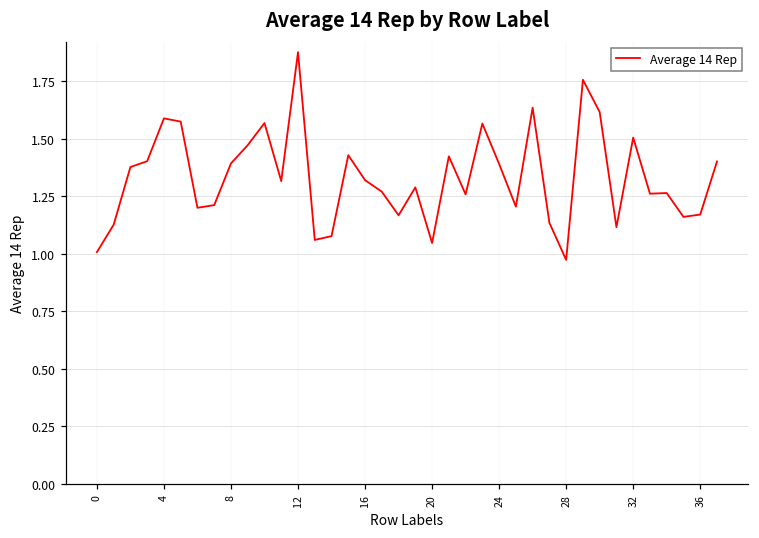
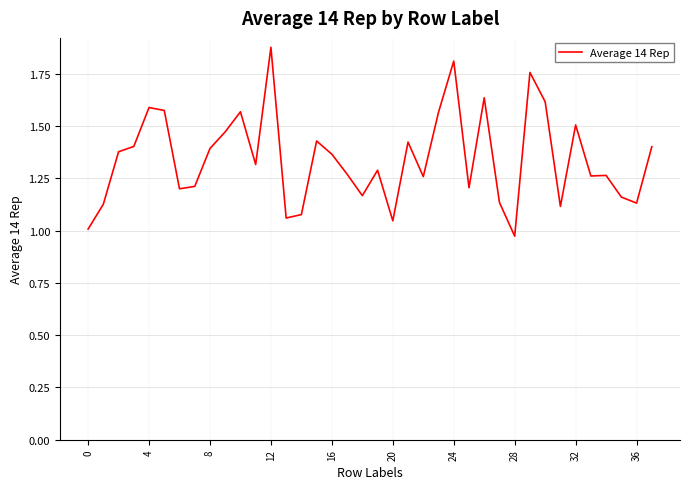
  {
    "0": 1.01,
    "4": 1.59,
    "8": 1.39,
    "12": 1.88,
-   "16": 1.32,
+   "16": 1.36,
    "20": 1.05,
-   "24": 1.39,
+   "24": 1.81,
    "28": 0.97,
    "32": 1.50,
-   "36": 1.17
+   "36": 1.13
  }
